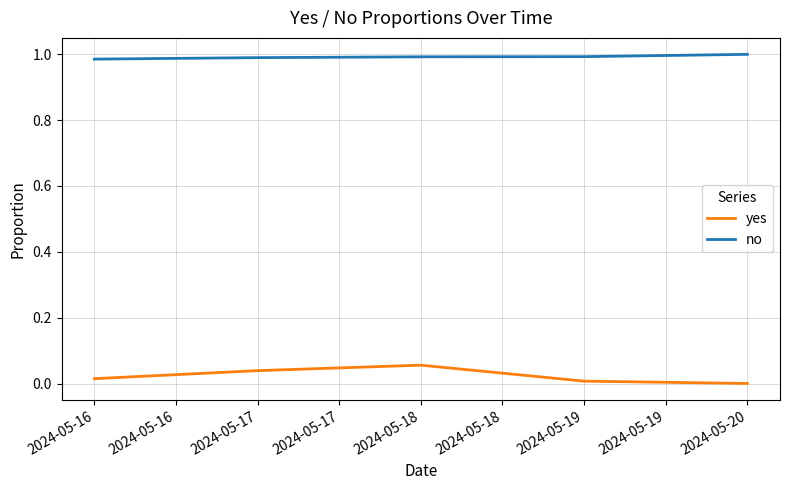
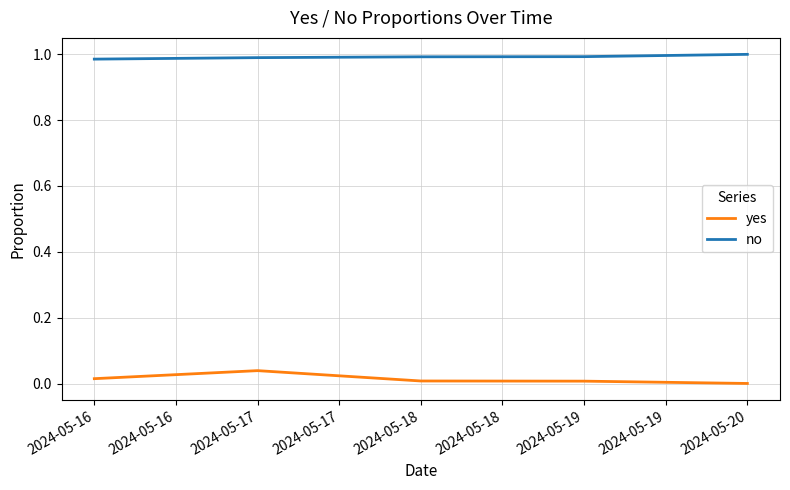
  {
    "yes": {
      "2024-05-16": 0.02,
      "2024-05-17": 0.04,
-     "2024-05-18": 0.06,
+     "2024-05-18": 0.01,
      "2024-05-19": 0.01,
      "2024-05-20": 0.00
    },
    "no": {
      "2024-05-16": 0.99,
      "2024-05-17": 0.99,
      "2024-05-18": 0.99,
      "2024-05-19": 0.99,
      "2024-05-20": 1.00
    }
  }
